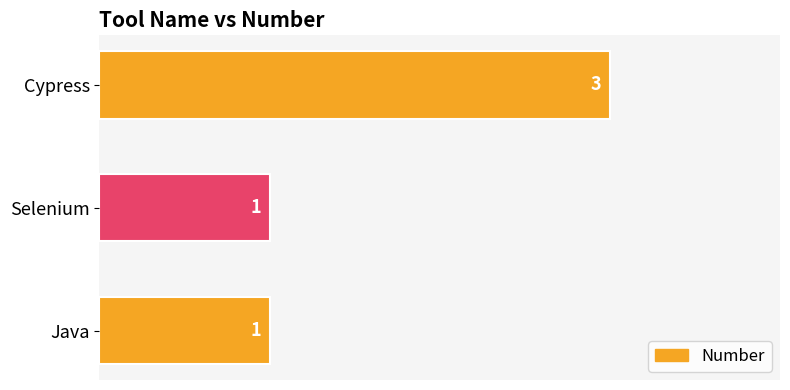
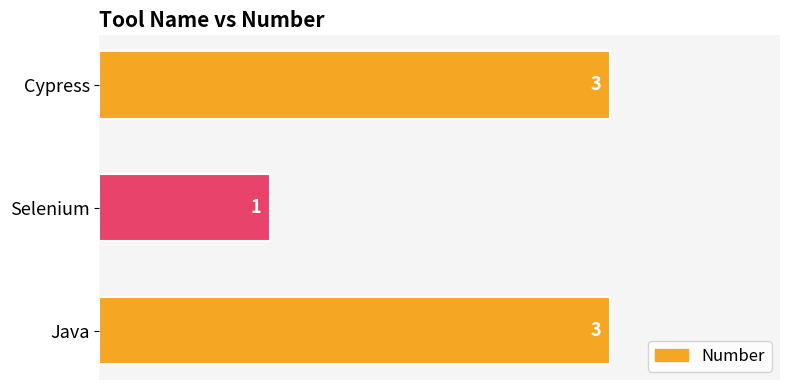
  {
    "Cypress": 3,
    "Selenium": 1,
-   "Java": 1
+   "Java": 3
  }
